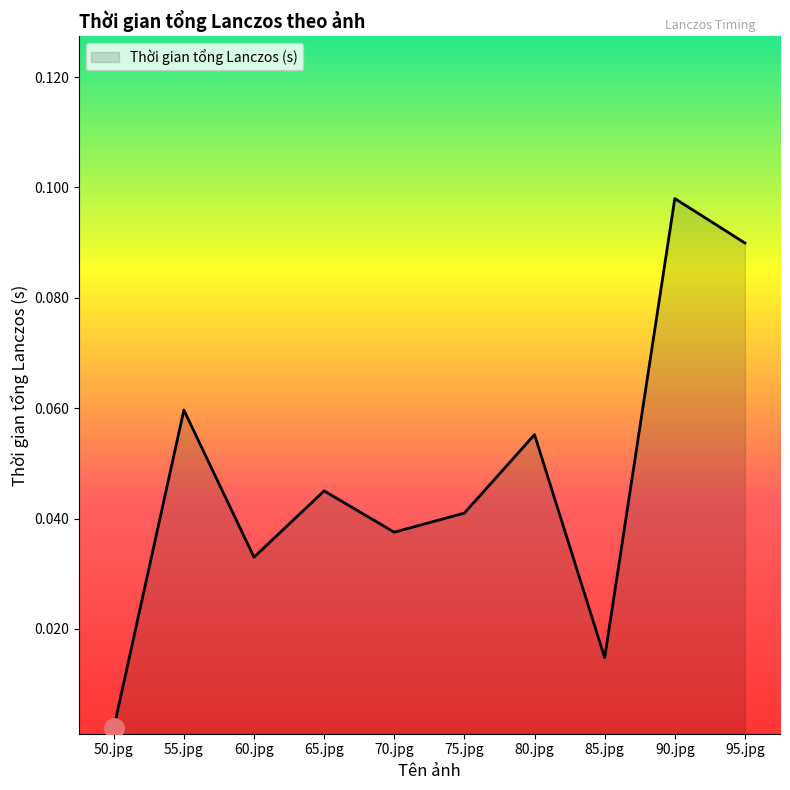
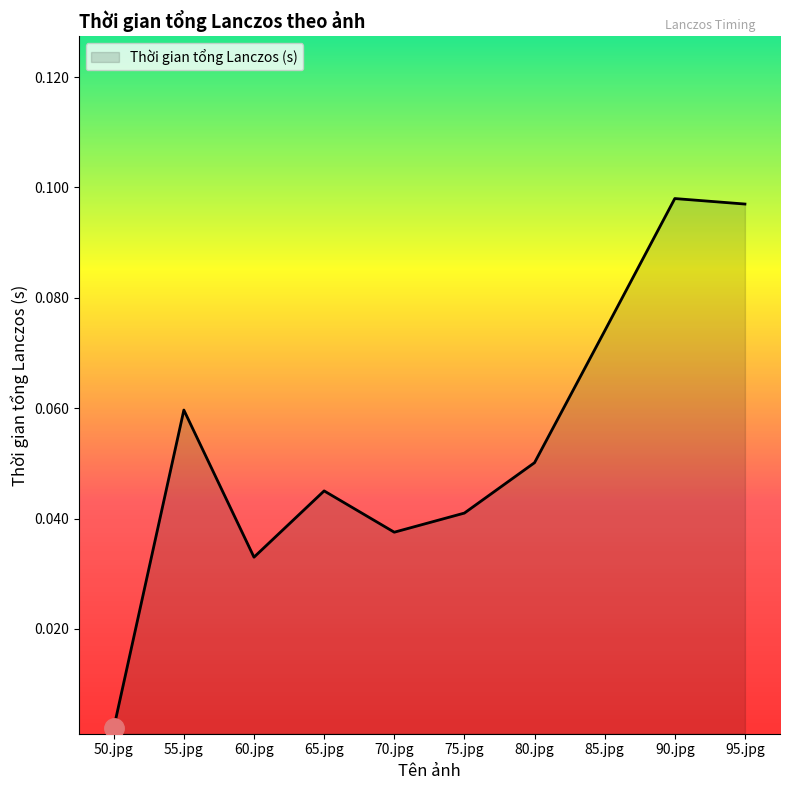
  {
    "Thời gian tổng Lanczos (s)": {
      "55.jpg": 0.060,
      "60.jpg": 0.033,
      "65.jpg": 0.045,
      "70.jpg": 0.038,
      "75.jpg": 0.041,
-     "80.jpg": 0.055,
-     "85.jpg": 0.015,
+     "80.jpg": 0.050,
+     "85.jpg": 0.074,
      "90.jpg": 0.098,
-     "95.jpg": 0.090
+     "95.jpg": 0.097
    }
  }
